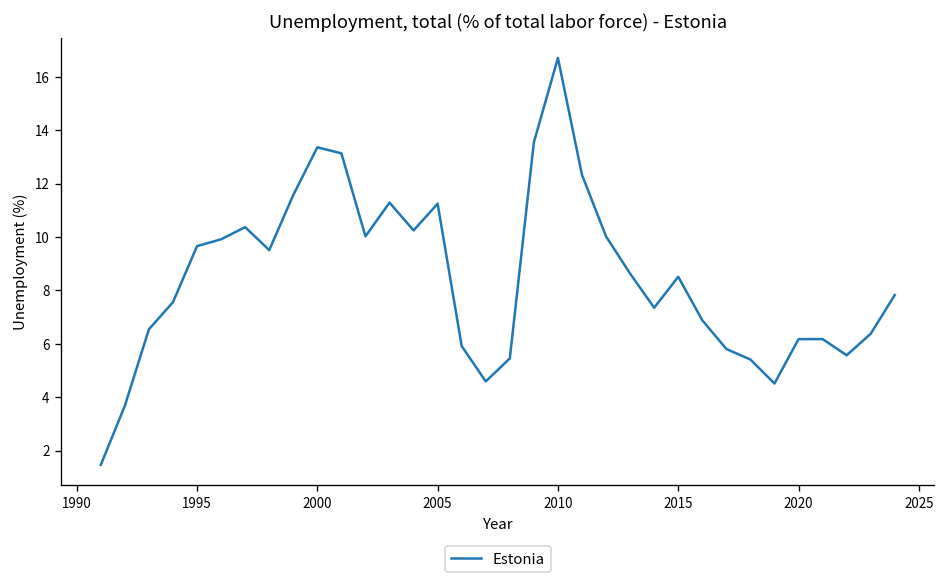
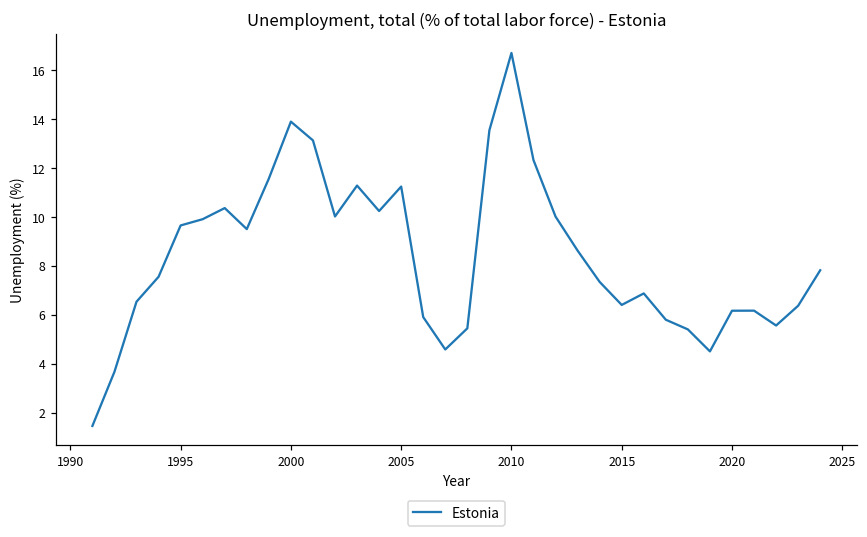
  {
    "1995": 9.7,
-   "2000": 13.4,
+   "2000": 13.9,
    "2005": 11.2,
    "2010": 16.7,
-   "2015": 8.5,
+   "2015": 6.4,
    "2020": 6.2
  }
